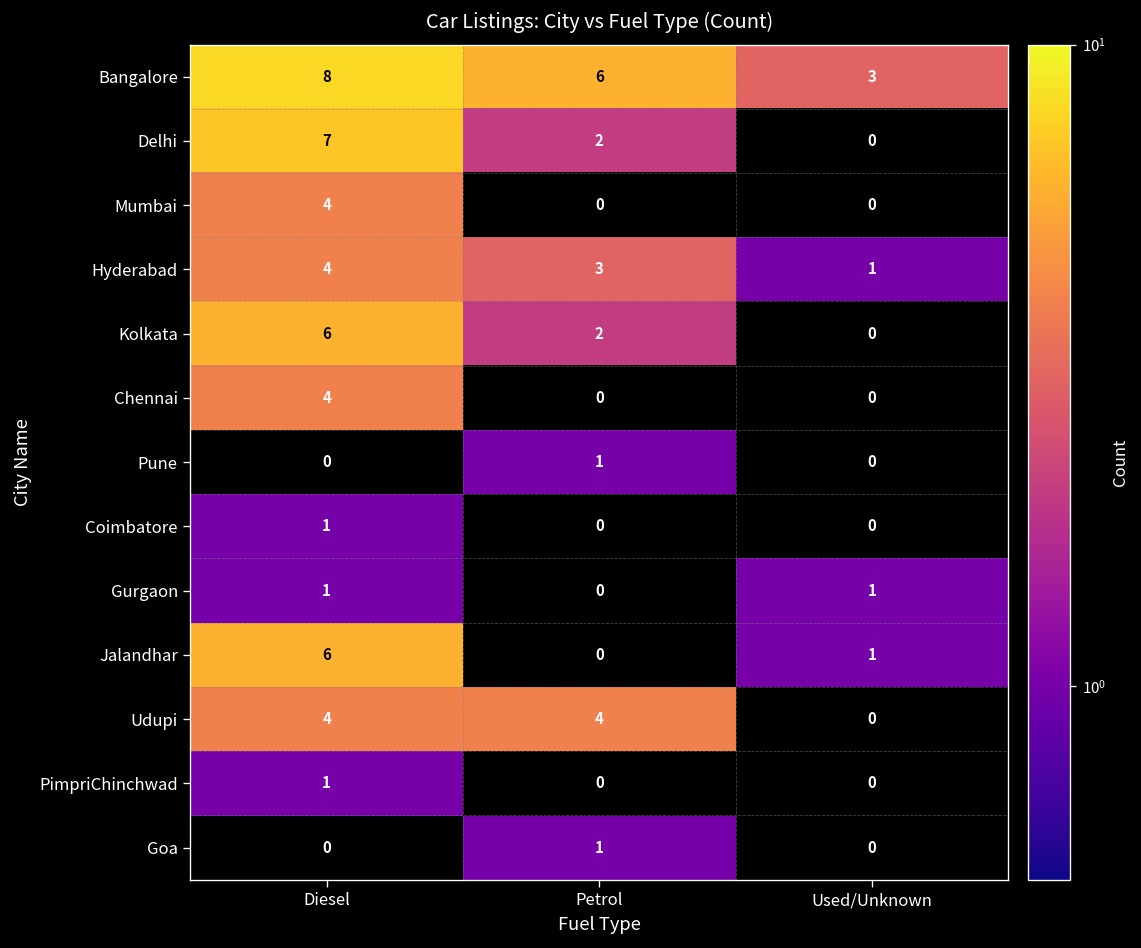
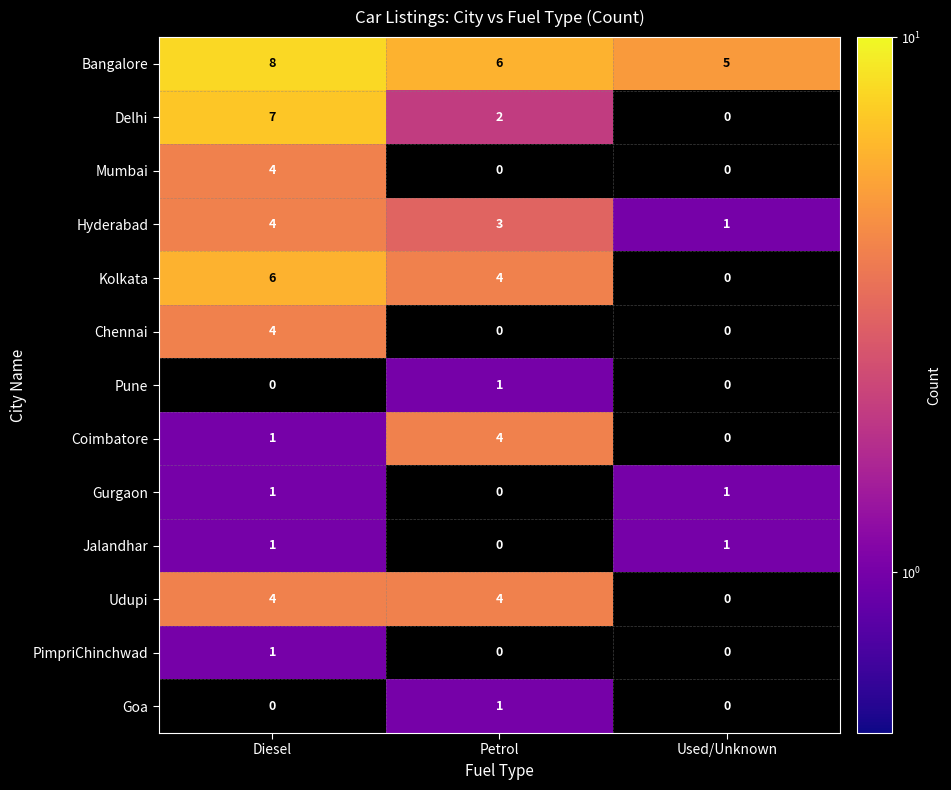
  {
    "Bangalore": {
      "Diesel": 8,
      "Petrol": 6,
-     "Used/Unknown": 3
+     "Used/Unknown": 5
    },
    "Delhi": {
      "Diesel": 7,
      "Petrol": 2,
      "Used/Unknown": 0
    },
    "Mumbai": {
      "Diesel": 4,
      "Petrol": 0,
      "Used/Unknown": 0
    },
    "Hyderabad": {
      "Diesel": 4,
      "Petrol": 3,
      "Used/Unknown": 1
    },
    "Kolkata": {
      "Diesel": 6,
-     "Petrol": 2,
+     "Petrol": 4,
      "Used/Unknown": 0
    },
    "Chennai": {
      "Diesel": 4,
      "Petrol": 0,
      "Used/Unknown": 0
    },
    "Pune": {
      "Diesel": 0,
      "Petrol": 1,
      "Used/Unknown": 0
    },
    "Coimbatore": {
      "Diesel": 1,
-     "Petrol": 0,
+     "Petrol": 4,
      "Used/Unknown": 0
    },
    "Gurgaon": {
      "Diesel": 1,
      "Petrol": 0,
      "Used/Unknown": 1
    },
    "Jalandhar": {
-     "Diesel": 6,
+     "Diesel": 1,
      "Petrol": 0,
      "Used/Unknown": 1
    },
    "Udupi": {
      "Diesel": 4,
      "Petrol": 4,
      "Used/Unknown": 0
    },
    "PimpriChinchwad": {
      "Diesel": 1,
      "Petrol": 0,
      "Used/Unknown": 0
    },
    "Goa": {
      "Diesel": 0,
      "Petrol": 1,
      "Used/Unknown": 0
    }
  }
